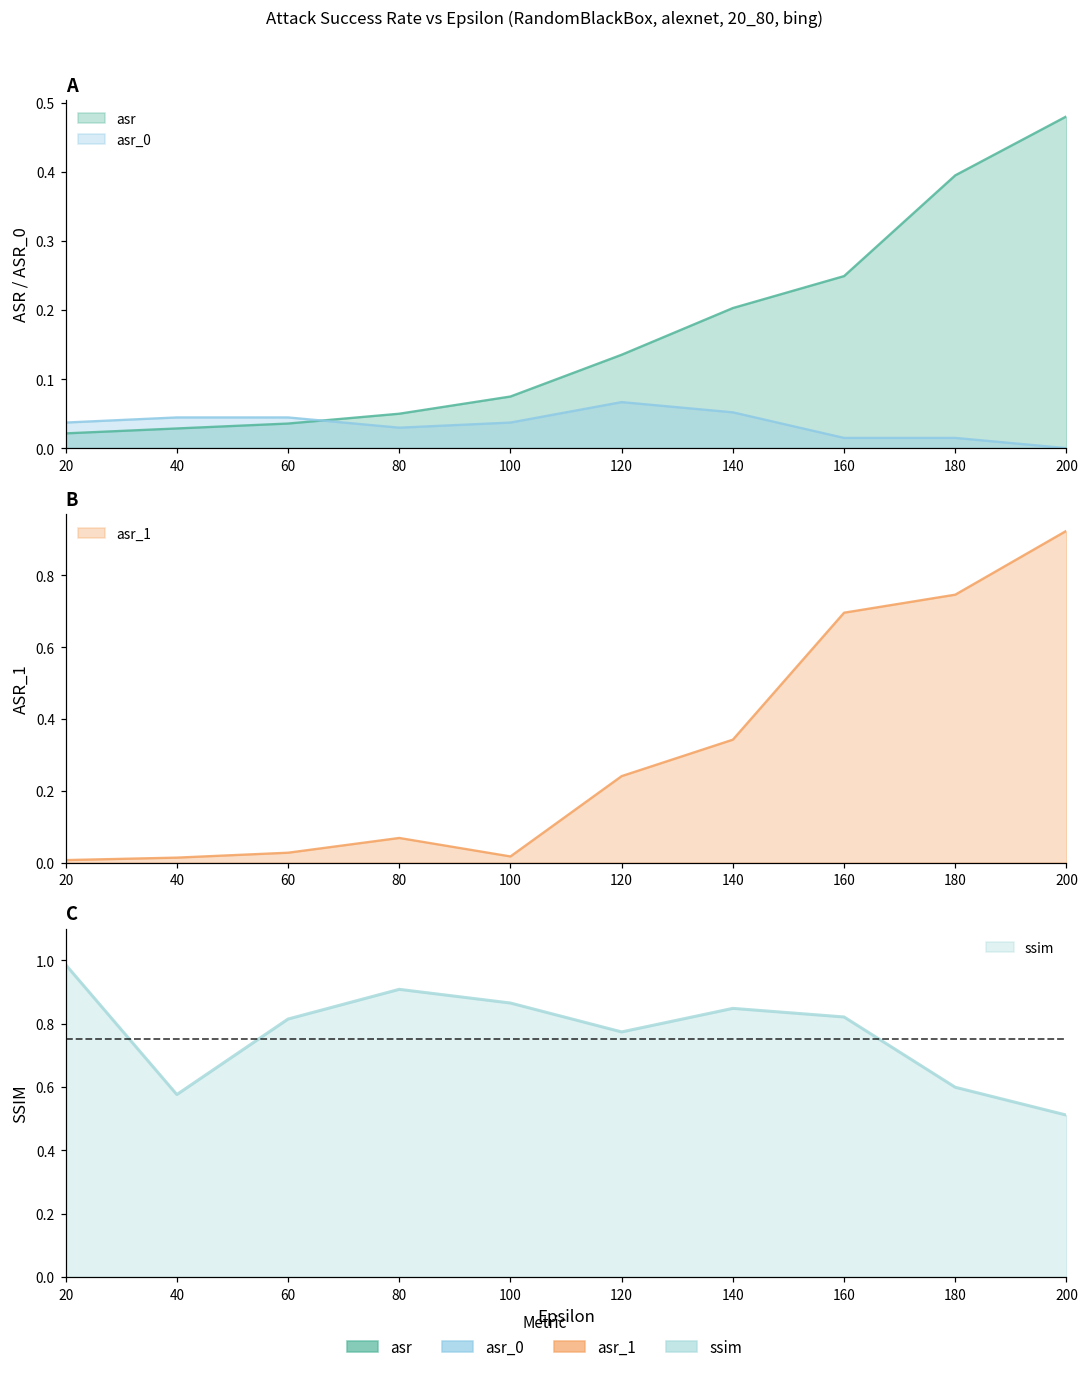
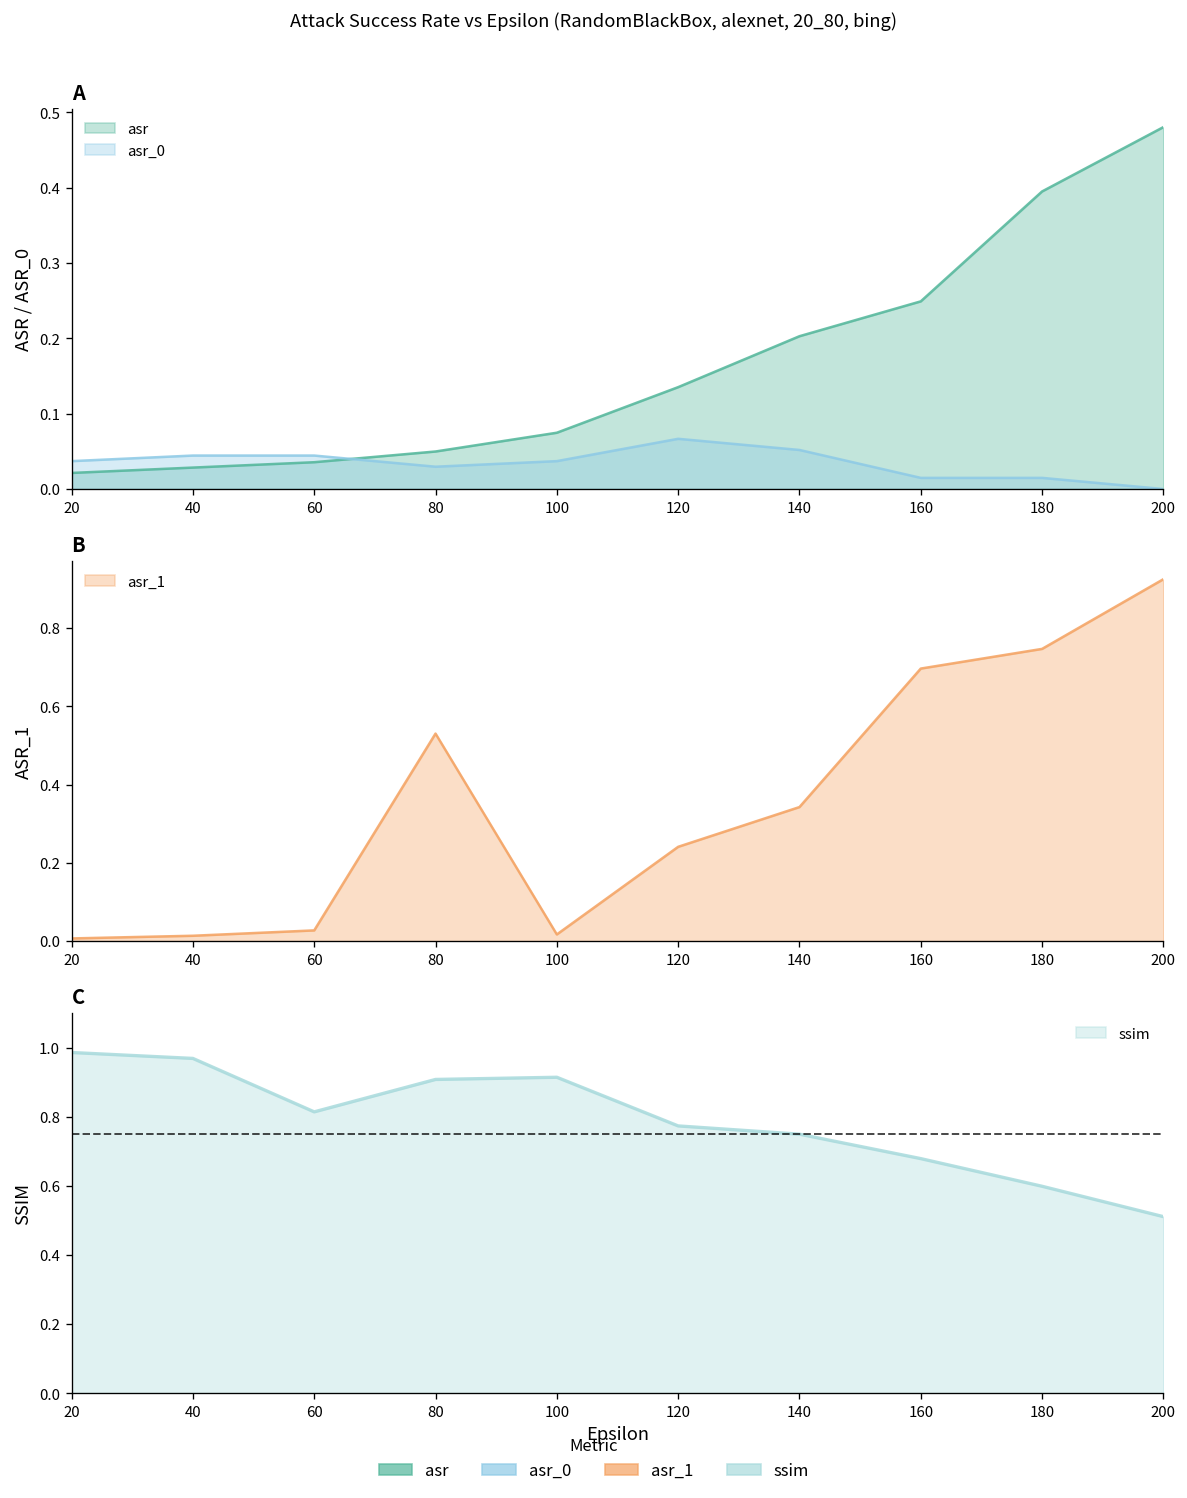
  {
    "B": {
      "20": 0.01,
      "40": 0.01,
      "60": 0.03,
-     "80": 0.07,
+     "80": 0.53,
      "100": 0.02,
      "120": 0.24,
      "140": 0.34,
      "160": 0.70,
      "180": 0.75,
      "200": 0.92
    },
    "C": {
      "20": 0.99,
-     "40": 0.58,
+     "40": 0.97,
      "60": 0.81,
      "80": 0.91,
-     "100": 0.86,
+     "100": 0.91,
      "120": 0.77,
-     "140": 0.85,
-     "160": 0.82,
+     "140": 0.75,
+     "160": 0.68,
      "180": 0.60,
      "200": 0.51
    }
  }
